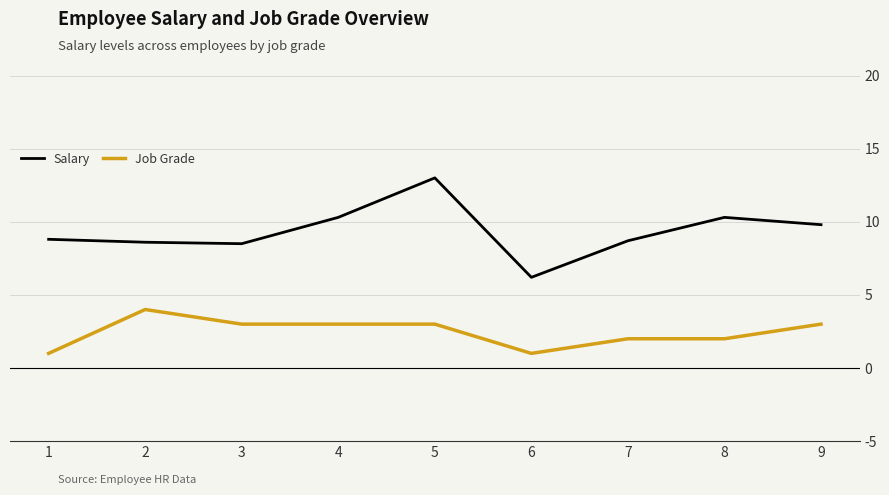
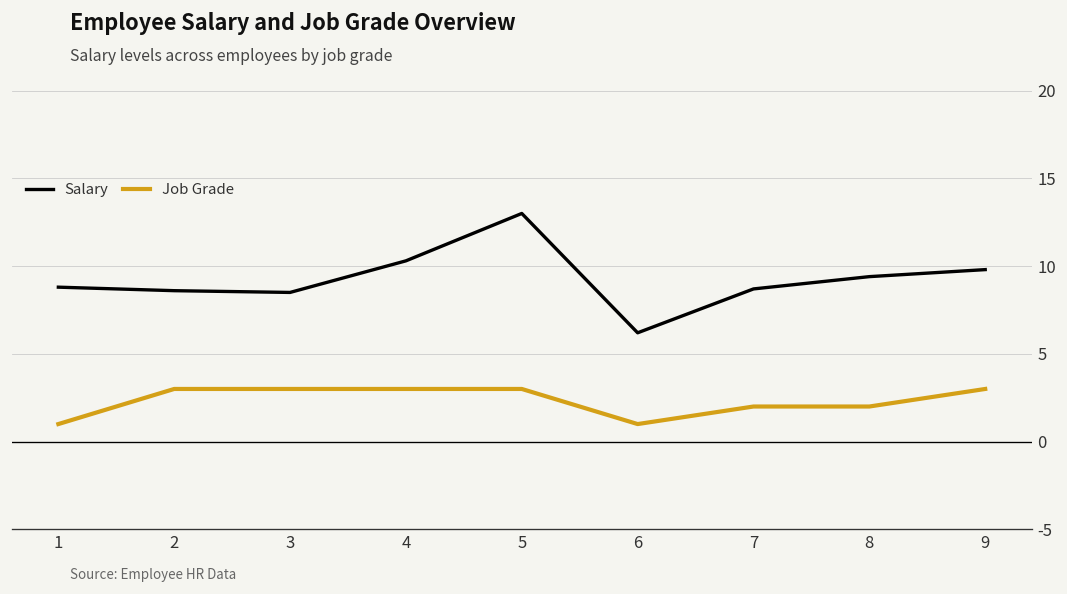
  {
    "Salary": {
      "1": 8.8,
      "2": 8.6,
      "3": 8.5,
      "4": 10.3,
      "5": 13.0,
      "6": 6.2,
      "7": 8.7,
-     "8": 10.3,
+     "8": 9.4,
      "9": 9.8
    },
    "Job Grade": {
      "1": 1,
-     "2": 4,
+     "2": 3,
      "3": 3,
      "4": 3,
      "5": 3,
      "6": 1,
      "7": 2,
      "8": 2,
      "9": 3
    }
  }
